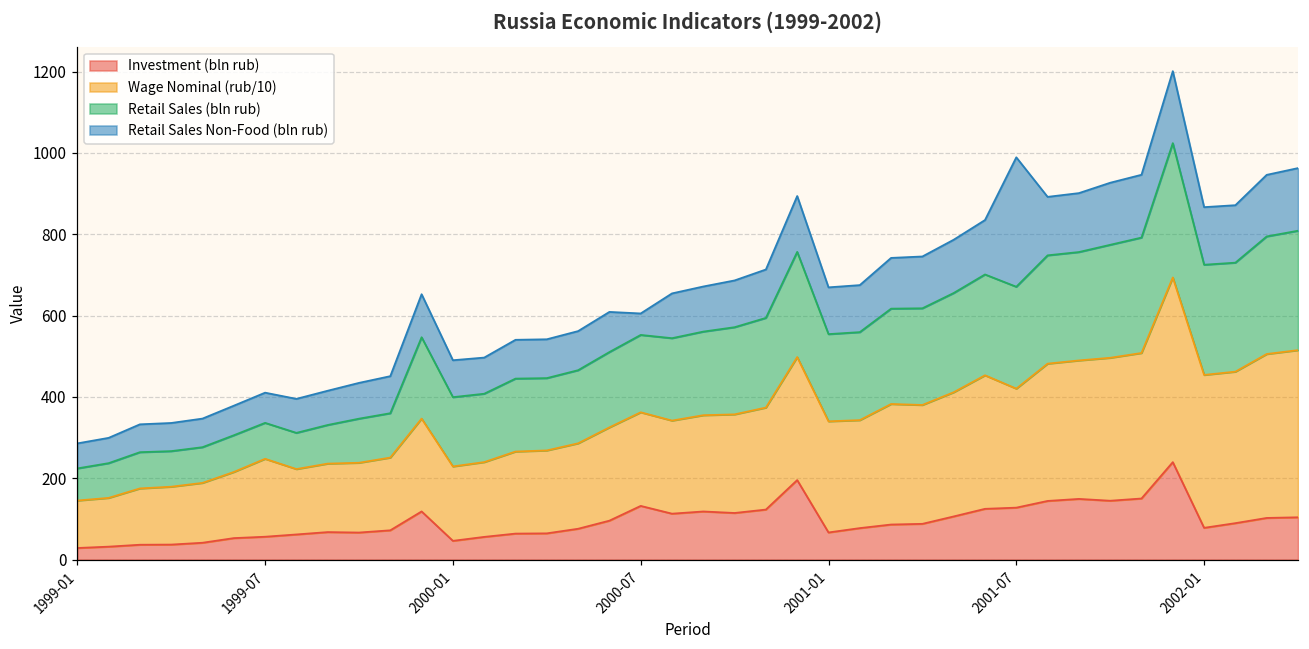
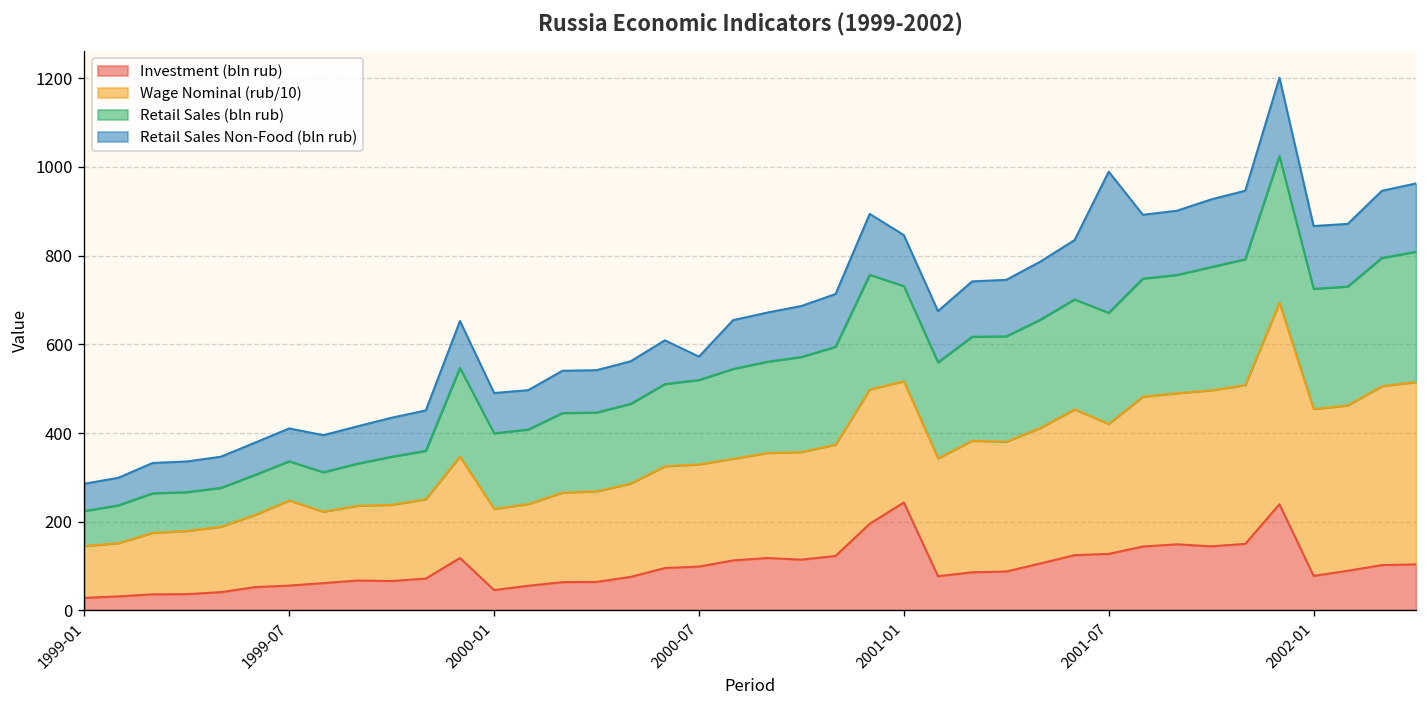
  {
    "Investment (bln rub)": {
      "1999-01": 30,
      "1999-07": 60,
      "2000-01": 50,
-     "2000-07": 130,
-     "2001-01": 70,
+     "2000-07": 100,
+     "2001-01": 240,
      "2001-07": 130,
      "2002-01": 80
    },
    "Wage Nominal (rub/10)": {
      "1999-01": 120,
      "1999-07": 190,
      "2000-01": 180,
      "2000-07": 230,
      "2001-01": 270,
      "2001-07": 290,
      "2002-01": 380
    },
    "Retail Sales (bln rub)": {
      "1999-01": 80,
      "1999-07": 90,
      "2000-01": 170,
      "2000-07": 190,
      "2001-01": 210,
      "2001-07": 250,
      "2002-01": 270
    },
    "Retail Sales Non-Food (bln rub)": {
      "1999-01": 60,
      "1999-07": 70,
      "2000-01": 90,
      "2000-07": 50,
      "2001-01": 120,
      "2001-07": 320,
      "2002-01": 140
    }
  }
